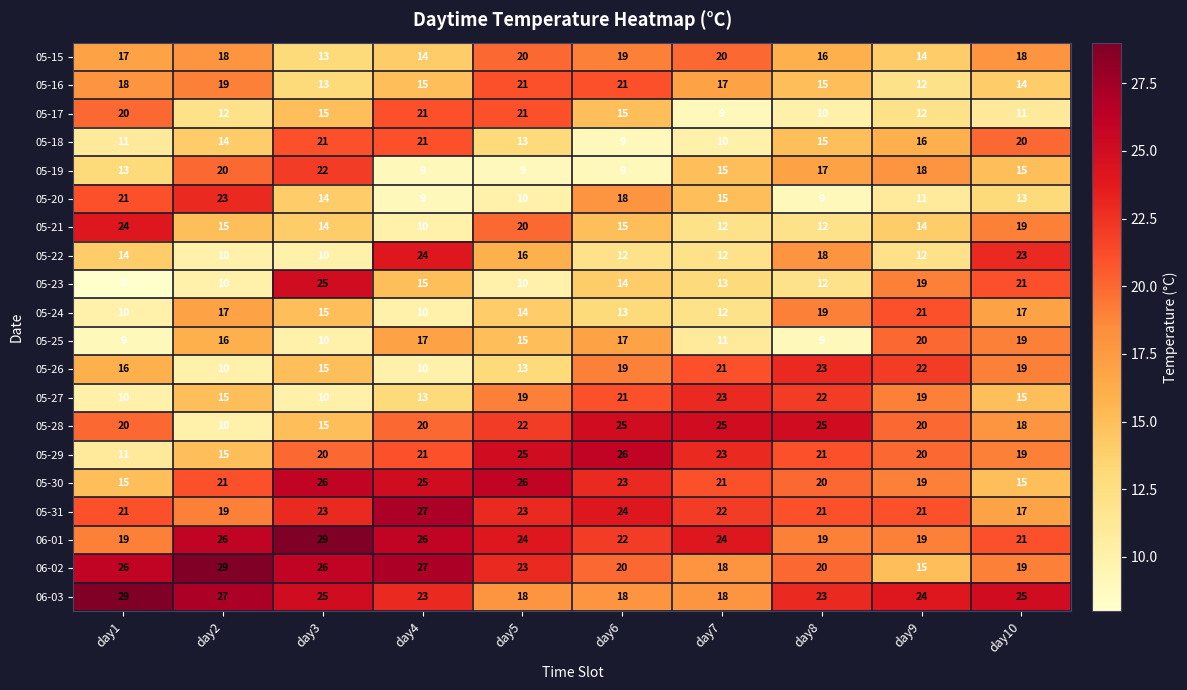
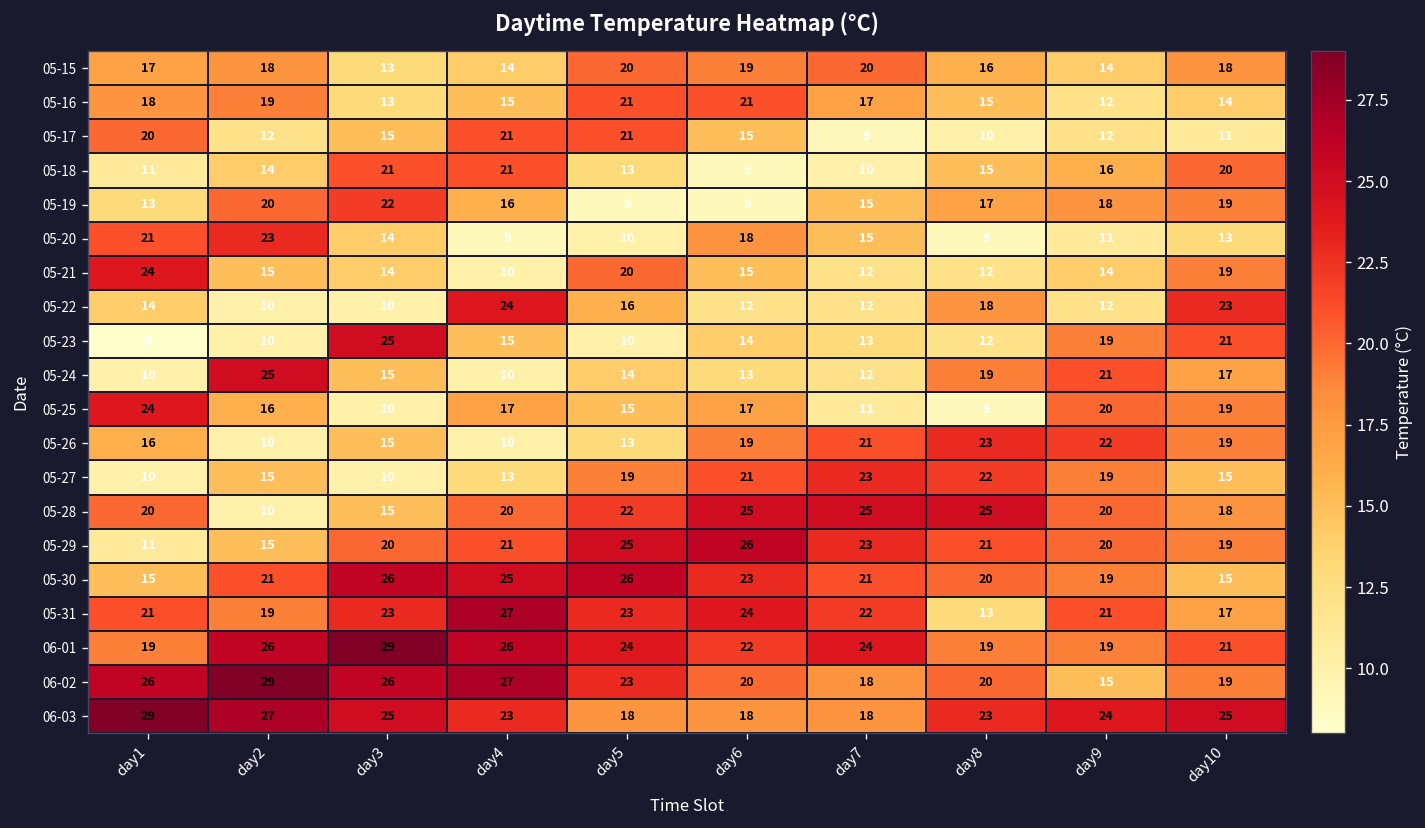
  {
    "05-15": {
      "day1": 17,
      "day2": 18,
      "day3": 13,
      "day4": 14,
      "day5": 20,
      "day6": 19,
      "day7": 20,
      "day8": 16,
      "day9": 14,
      "day10": 18
    },
    "05-16": {
      "day1": 18,
      "day2": 19,
      "day3": 13,
      "day4": 15,
      "day5": 21,
      "day6": 21,
      "day7": 17,
      "day8": 15,
      "day9": 12,
      "day10": 14
    },
    "05-17": {
      "day1": 20,
      "day2": 12,
      "day3": 15,
      "day4": 21,
      "day5": 21,
      "day6": 15,
      "day7": 9,
      "day8": 10,
      "day9": 12,
      "day10": 11
    },
    "05-18": {
      "day1": 11,
      "day2": 14,
      "day3": 21,
      "day4": 21,
      "day5": 13,
      "day6": 9,
      "day7": 10,
      "day8": 15,
      "day9": 16,
      "day10": 20
    },
    "05-19": {
      "day1": 13,
      "day2": 20,
      "day3": 22,
-     "day4": 9,
+     "day4": 16,
      "day5": 9,
      "day6": 9,
      "day7": 15,
      "day8": 17,
      "day9": 18,
-     "day10": 15
+     "day10": 19
    },
    "05-20": {
      "day1": 21,
      "day2": 23,
      "day3": 14,
      "day4": 9,
      "day5": 10,
      "day6": 18,
      "day7": 15,
      "day8": 9,
      "day9": 11,
      "day10": 13
    },
    "05-21": {
      "day1": 24,
      "day2": 15,
      "day3": 14,
      "day4": 10,
      "day5": 20,
      "day6": 15,
      "day7": 12,
      "day8": 12,
      "day9": 14,
      "day10": 19
    },
    "05-22": {
      "day1": 14,
      "day2": 10,
      "day3": 10,
      "day4": 24,
      "day5": 16,
      "day6": 12,
      "day7": 12,
      "day8": 18,
      "day9": 12,
      "day10": 23
    },
    "05-23": {
      "day1": 8,
      "day2": 10,
      "day3": 25,
      "day4": 15,
      "day5": 10,
      "day6": 14,
      "day7": 13,
      "day8": 12,
      "day9": 19,
      "day10": 21
    },
    "05-24": {
      "day1": 10,
-     "day2": 17,
+     "day2": 25,
      "day3": 15,
      "day4": 10,
      "day5": 14,
      "day6": 13,
      "day7": 12,
      "day8": 19,
      "day9": 21,
      "day10": 17
    },
    "05-25": {
-     "day1": 9,
+     "day1": 24,
      "day2": 16,
      "day3": 10,
      "day4": 17,
      "day5": 15,
      "day6": 17,
      "day7": 11,
      "day8": 9,
      "day9": 20,
      "day10": 19
    },
    "05-26": {
      "day1": 16,
      "day2": 10,
      "day3": 15,
      "day4": 10,
      "day5": 13,
      "day6": 19,
      "day7": 21,
      "day8": 23,
      "day9": 22,
      "day10": 19
    },
    "05-27": {
      "day1": 10,
      "day2": 15,
      "day3": 10,
      "day4": 13,
      "day5": 19,
      "day6": 21,
      "day7": 23,
      "day8": 22,
      "day9": 19,
      "day10": 15
    },
    "05-28": {
      "day1": 20,
      "day2": 10,
      "day3": 15,
      "day4": 20,
      "day5": 22,
      "day6": 25,
      "day7": 25,
      "day8": 25,
      "day9": 20,
      "day10": 18
    },
    "05-29": {
      "day1": 11,
      "day2": 15,
      "day3": 20,
      "day4": 21,
      "day5": 25,
      "day6": 26,
      "day7": 23,
      "day8": 21,
      "day9": 20,
      "day10": 19
    },
    "05-30": {
      "day1": 15,
      "day2": 21,
      "day3": 26,
      "day4": 25,
      "day5": 26,
      "day6": 23,
      "day7": 21,
      "day8": 20,
      "day9": 19,
      "day10": 15
    },
    "05-31": {
      "day1": 21,
      "day2": 19,
      "day3": 23,
      "day4": 27,
      "day5": 23,
      "day6": 24,
      "day7": 22,
-     "day8": 21,
+     "day8": 13,
      "day9": 21,
      "day10": 17
    },
    "06-01": {
      "day1": 19,
      "day2": 26,
      "day3": 29,
      "day4": 26,
      "day5": 24,
      "day6": 22,
      "day7": 24,
      "day8": 19,
      "day9": 19,
      "day10": 21
    },
    "06-02": {
      "day1": 26,
      "day2": 29,
      "day3": 26,
      "day4": 27,
      "day5": 23,
      "day6": 20,
      "day7": 18,
      "day8": 20,
      "day9": 15,
      "day10": 19
    },
    "06-03": {
      "day1": 29,
      "day2": 27,
      "day3": 25,
      "day4": 23,
      "day5": 18,
      "day6": 18,
      "day7": 18,
      "day8": 23,
      "day9": 24,
      "day10": 25
    }
  }
